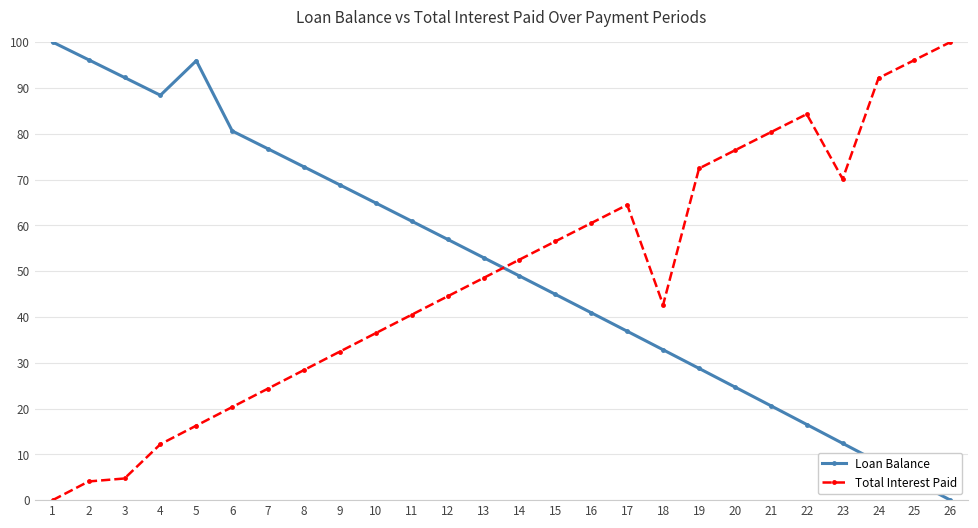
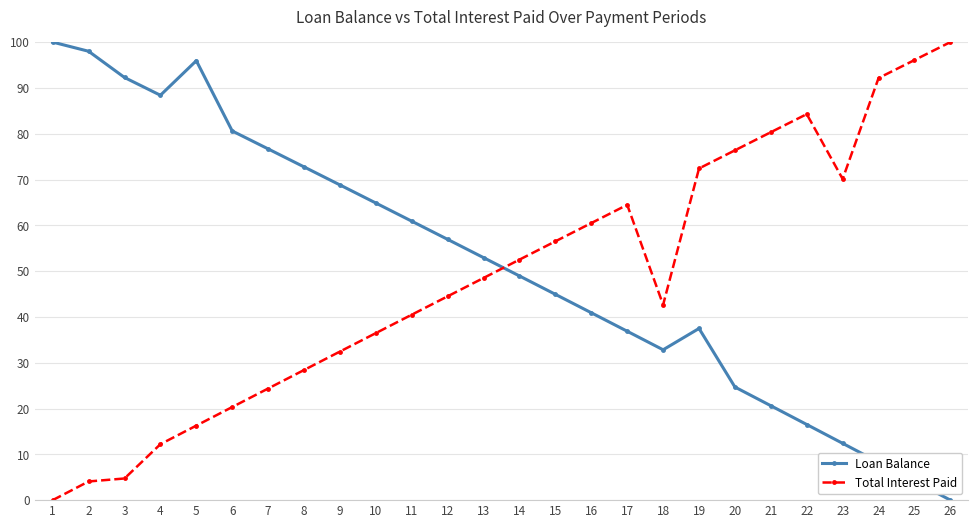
  {
    "Loan Balance": {
      "1": 100,
-     "2": 96,
+     "2": 98,
      "3": 92,
      "4": 88,
      "5": 96,
      "6": 81,
      "7": 77,
      "8": 73,
      "9": 69,
      "10": 65,
      "11": 61,
      "12": 57,
      "13": 53,
      "14": 49,
      "15": 45,
      "16": 41,
      "17": 37,
      "18": 33,
-     "19": 29,
+     "19": 37,
      "20": 25,
      "21": 21,
      "22": 17,
      "23": 12,
      "26": 0
    },
    "Total Interest Paid": {
      "1": 0,
      "2": 4,
      "3": 5,
      "4": 12,
      "5": 16,
      "6": 20,
      "7": 24,
      "8": 28,
      "9": 32,
      "10": 36,
      "11": 40,
      "12": 45,
      "13": 49,
      "14": 53,
      "15": 57,
      "16": 60,
      "17": 64,
      "18": 43,
      "19": 72,
      "20": 76,
      "21": 80,
      "22": 84,
      "23": 70,
      "24": 92,
      "25": 96,
      "26": 100
    }
  }
